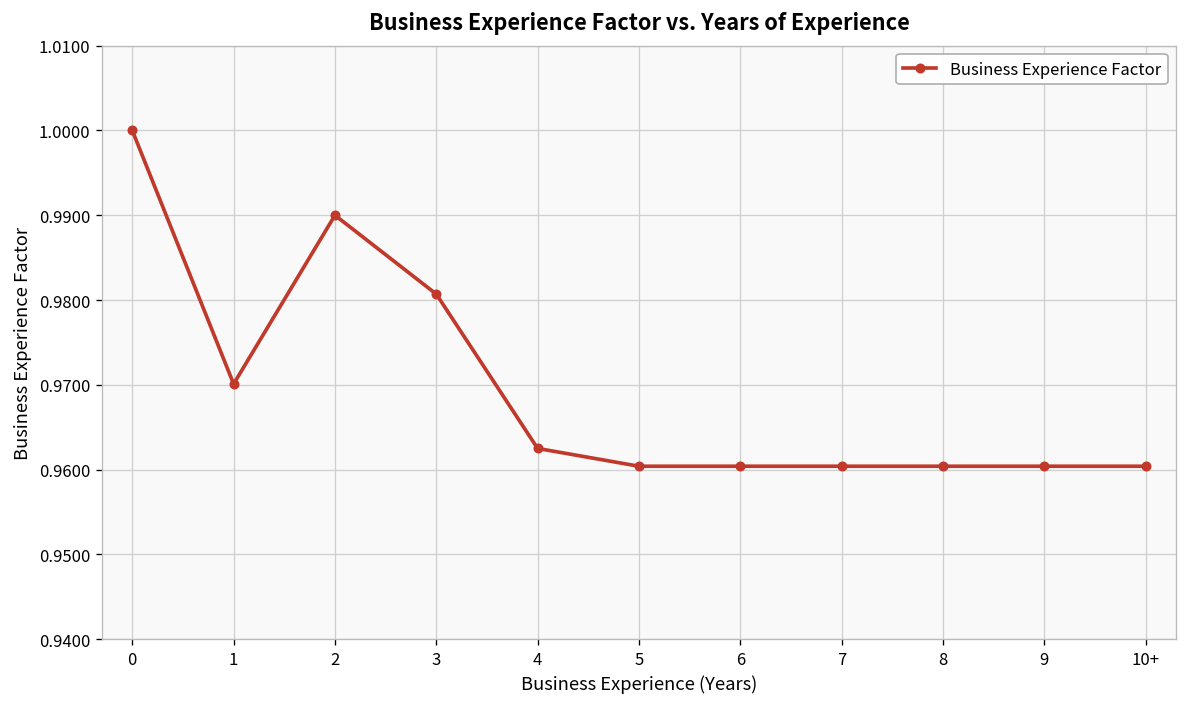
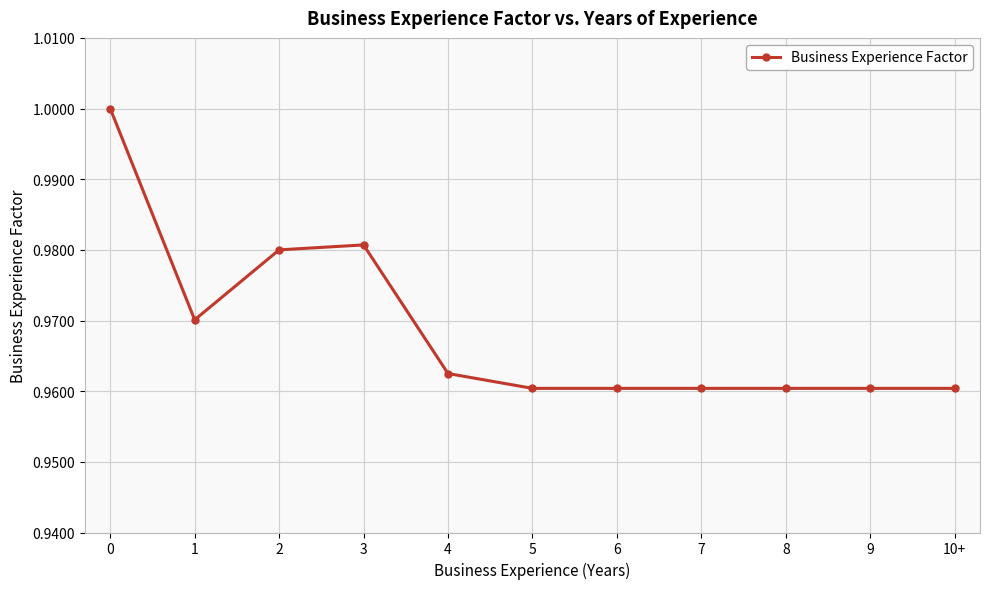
  {
    "0": 1.00,
    "1": 0.97,
-   "2": 0.99,
+   "2": 0.98,
    "3": 0.981,
    "4": 0.963,
    "5": 0.960,
    "6": 0.960,
    "7": 0.960,
    "8": 0.960,
    "9": 0.960,
    "10+": 0.960
  }
